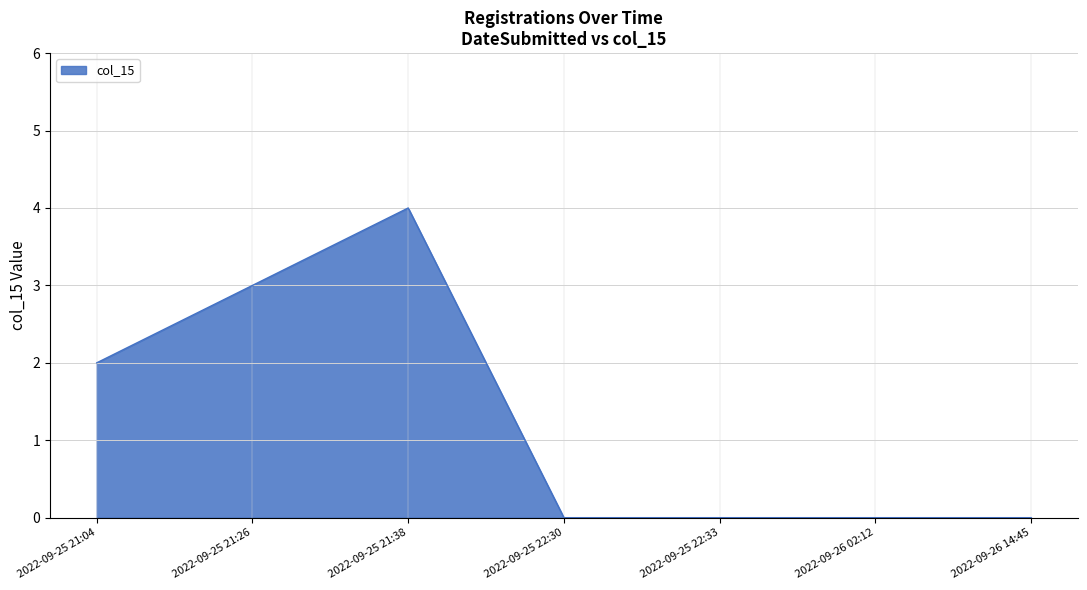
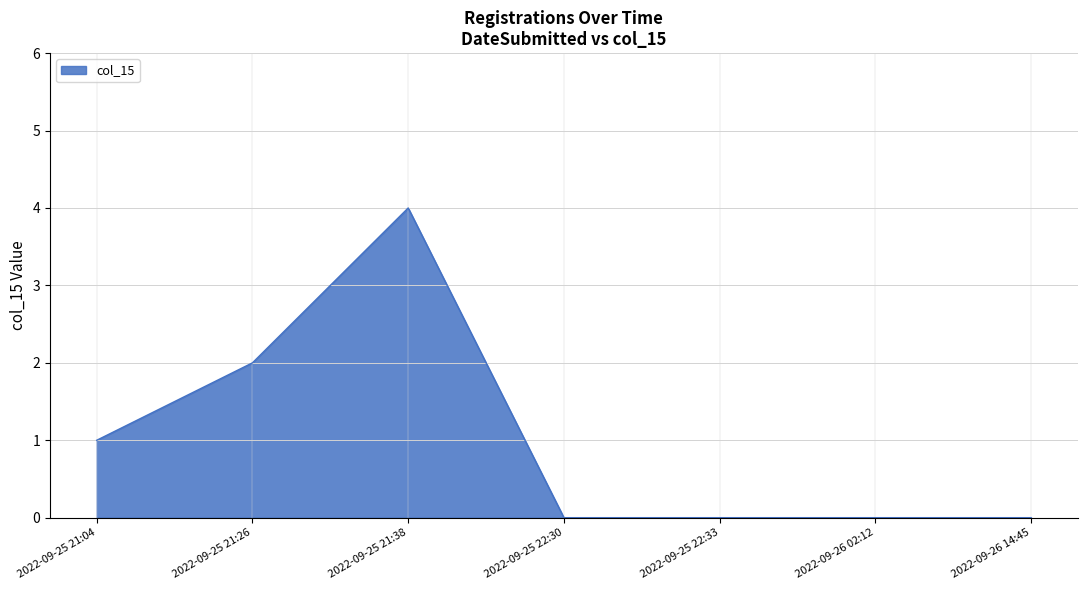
  {
-   "2022-09-25 21:04": 2,
-   "2022-09-25 21:26": 3,
+   "2022-09-25 21:04": 1,
+   "2022-09-25 21:26": 2,
    "2022-09-25 21:38": 4,
    "2022-09-25 22:30": 0,
    "2022-09-25 22:33": 0,
    "2022-09-26 02:12": 0,
    "2022-09-26 14:45": 0
  }
